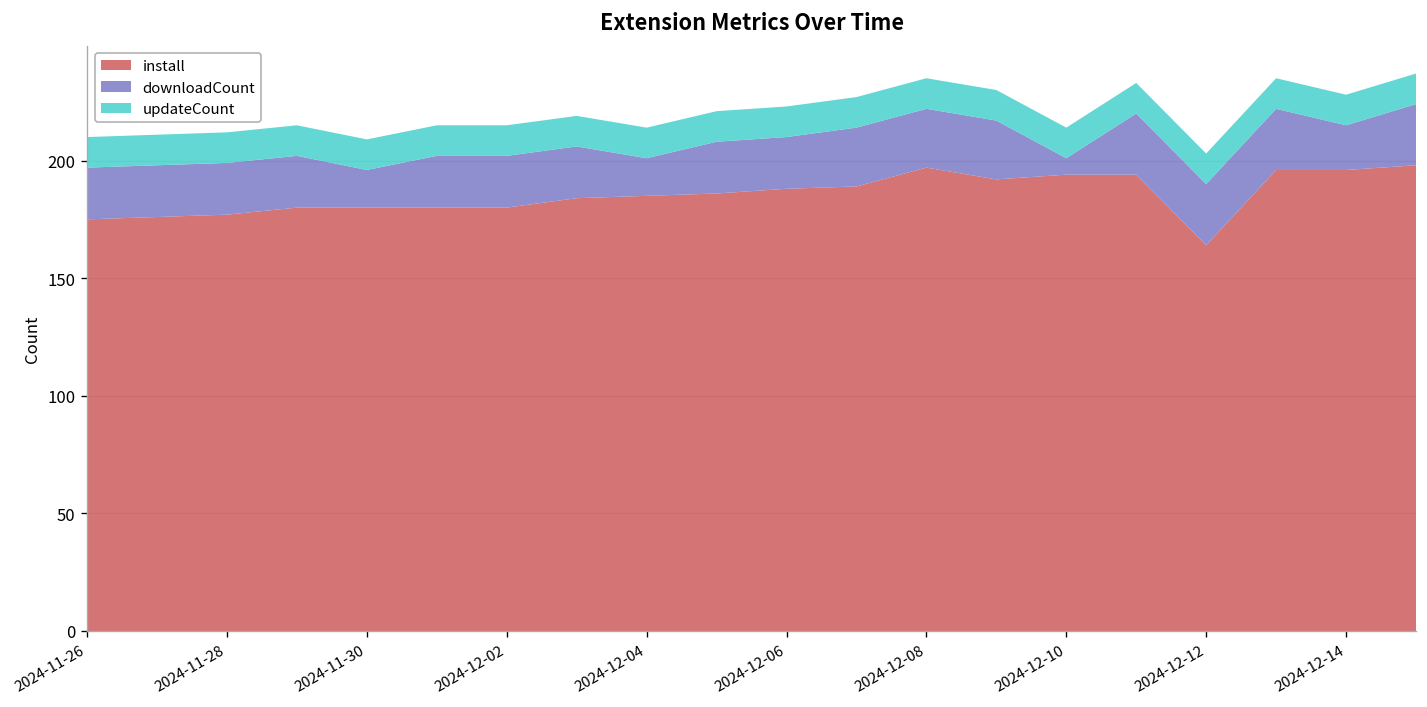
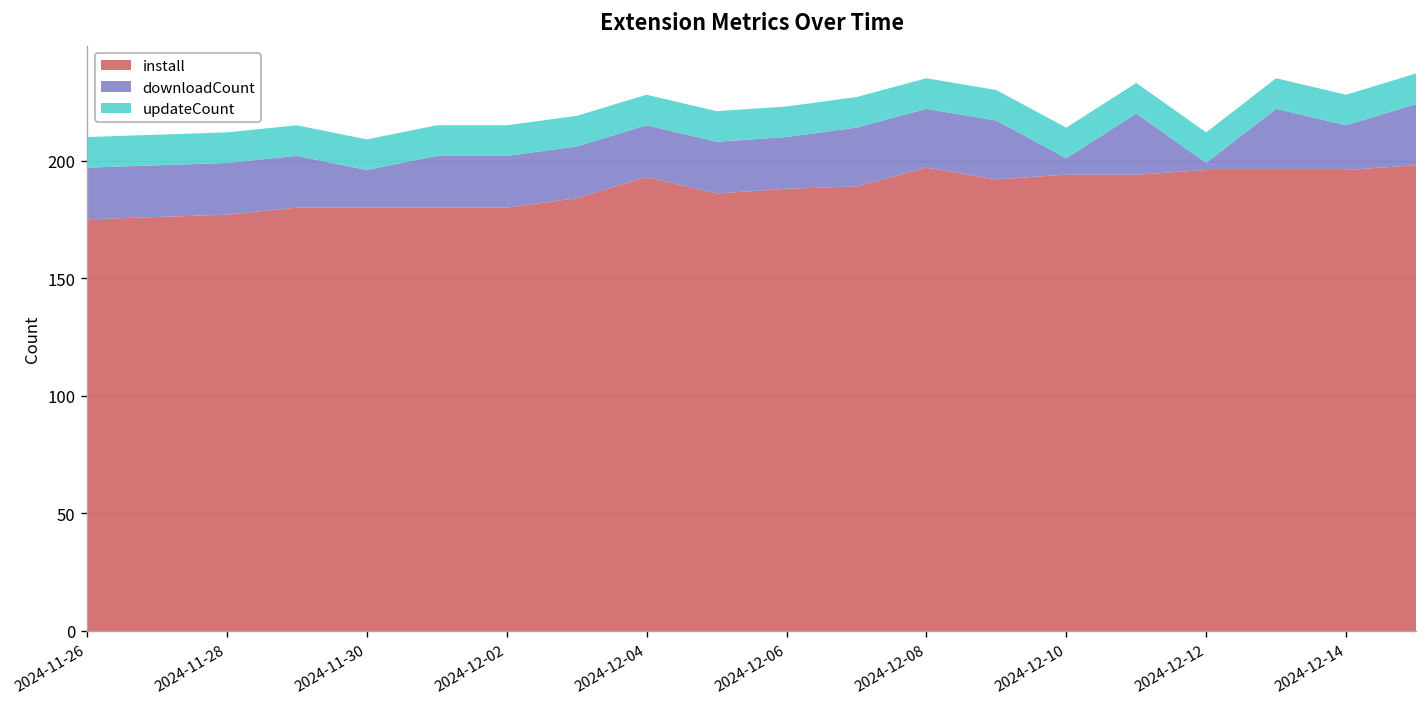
  {
    "install": {
      "2024-11-26": 175,
      "2024-11-28": 177,
      "2024-11-30": 180,
      "2024-12-02": 180,
-     "2024-12-04": 185,
+     "2024-12-04": 193,
      "2024-12-06": 188,
      "2024-12-08": 197,
      "2024-12-10": 194,
-     "2024-12-12": 164,
+     "2024-12-12": 196,
      "2024-12-14": 196
    },
    "downloadCount": {
      "2024-11-26": 22,
      "2024-11-28": 22,
      "2024-11-30": 16,
      "2024-12-02": 22,
-     "2024-12-04": 16,
+     "2024-12-04": 22,
      "2024-12-06": 22,
      "2024-12-08": 25,
      "2024-12-10": 7,
-     "2024-12-12": 26,
+     "2024-12-12": 3,
      "2024-12-14": 19
    },
    "updateCount": {
      "2024-11-26": 13,
      "2024-11-28": 13,
      "2024-11-30": 13,
      "2024-12-02": 13,
      "2024-12-04": 13,
      "2024-12-06": 13,
      "2024-12-08": 13,
      "2024-12-10": 13,
      "2024-12-12": 13,
      "2024-12-14": 13
    }
  }
